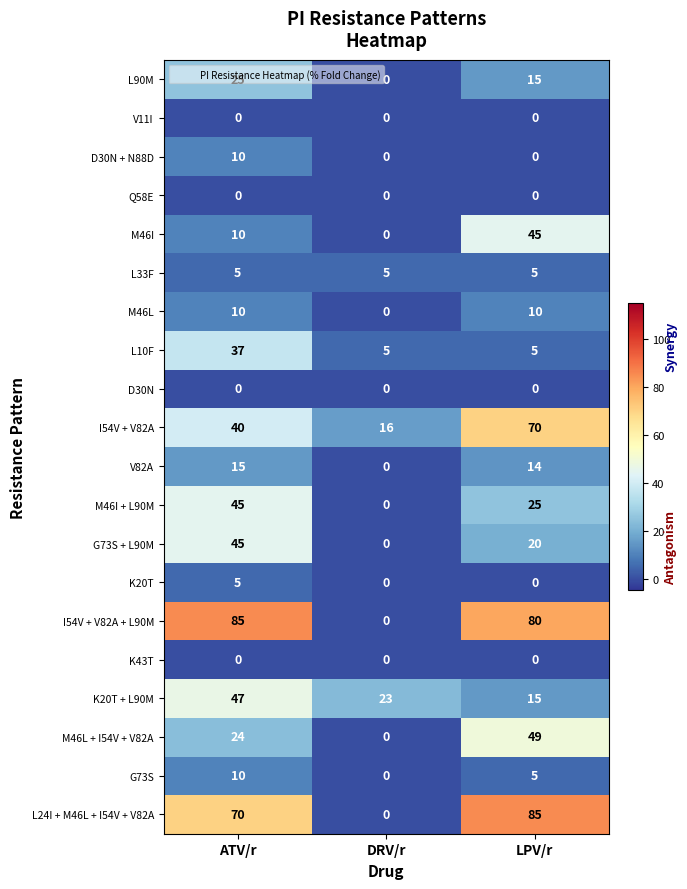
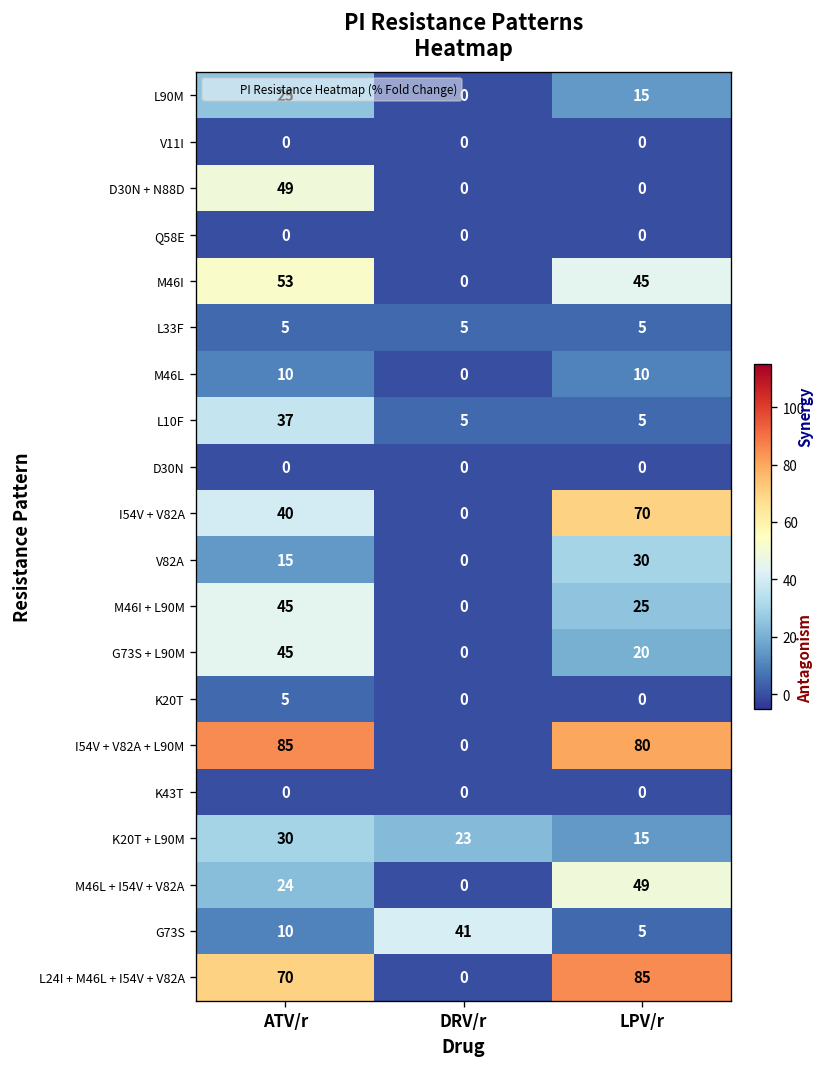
  {
    "L90M": {
      "LPV/r": 15
    },
    "V11I": {
      "ATV/r": 0,
      "DRV/r": 0,
      "LPV/r": 0
    },
    "D30N + N88D": {
-     "ATV/r": 10,
+     "ATV/r": 49,
      "DRV/r": 0,
      "LPV/r": 0
    },
    "Q58E": {
      "ATV/r": 0,
      "DRV/r": 0,
      "LPV/r": 0
    },
    "M46I": {
-     "ATV/r": 10,
+     "ATV/r": 53,
      "DRV/r": 0,
      "LPV/r": 45
    },
    "L33F": {
      "ATV/r": 5,
      "DRV/r": 5,
      "LPV/r": 5
    },
    "M46L": {
      "ATV/r": 10,
      "DRV/r": 0,
      "LPV/r": 10
    },
    "L10F": {
      "ATV/r": 37,
      "DRV/r": 5,
      "LPV/r": 5
    },
    "D30N": {
      "ATV/r": 0,
      "DRV/r": 0,
      "LPV/r": 0
    },
    "I54V + V82A": {
      "ATV/r": 40,
-     "DRV/r": 16,
+     "DRV/r": 0,
      "LPV/r": 70
    },
    "V82A": {
      "ATV/r": 15,
      "DRV/r": 0,
-     "LPV/r": 14
+     "LPV/r": 30
    },
    "M46I + L90M": {
      "ATV/r": 45,
      "DRV/r": 0,
      "LPV/r": 25
    },
    "G73S + L90M": {
      "ATV/r": 45,
      "DRV/r": 0,
      "LPV/r": 20
    },
    "K20T": {
      "ATV/r": 5,
      "DRV/r": 0,
      "LPV/r": 0
    },
    "I54V + V82A + L90M": {
      "ATV/r": 85,
      "DRV/r": 0,
      "LPV/r": 80
    },
    "K43T": {
      "ATV/r": 0,
      "DRV/r": 0,
      "LPV/r": 0
    },
    "K20T + L90M": {
-     "ATV/r": 47,
+     "ATV/r": 30,
      "DRV/r": 23,
      "LPV/r": 15
    },
    "M46L + I54V + V82A": {
      "ATV/r": 24,
      "DRV/r": 0,
      "LPV/r": 49
    },
    "G73S": {
      "ATV/r": 10,
-     "DRV/r": 0,
+     "DRV/r": 41,
      "LPV/r": 5
    },
    "L24I + M46L + I54V + V82A": {
      "ATV/r": 70,
      "DRV/r": 0,
      "LPV/r": 85
    }
  }
